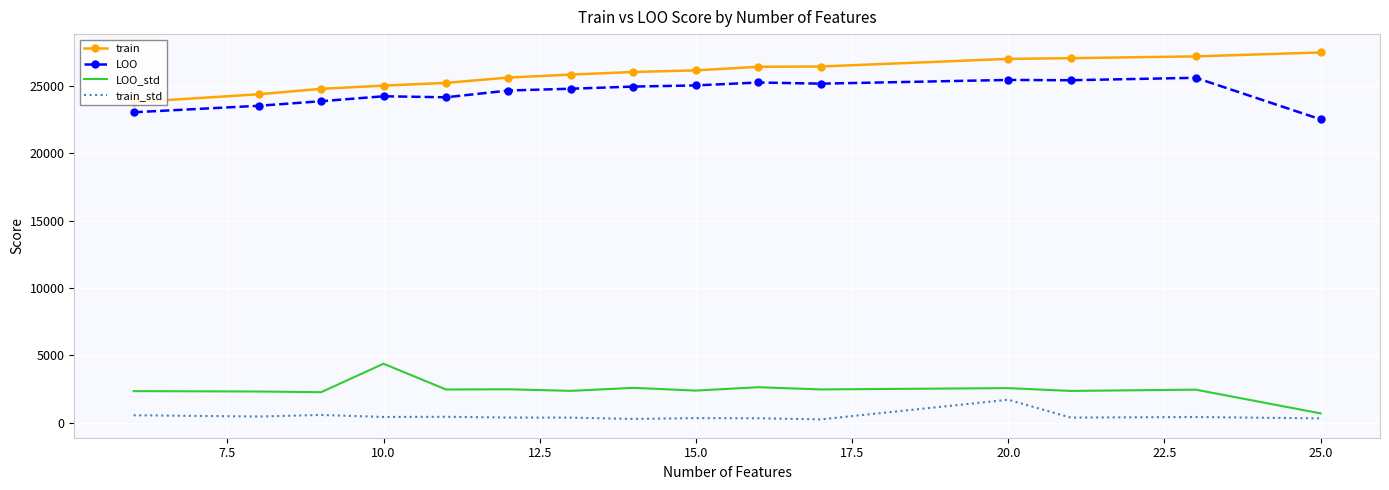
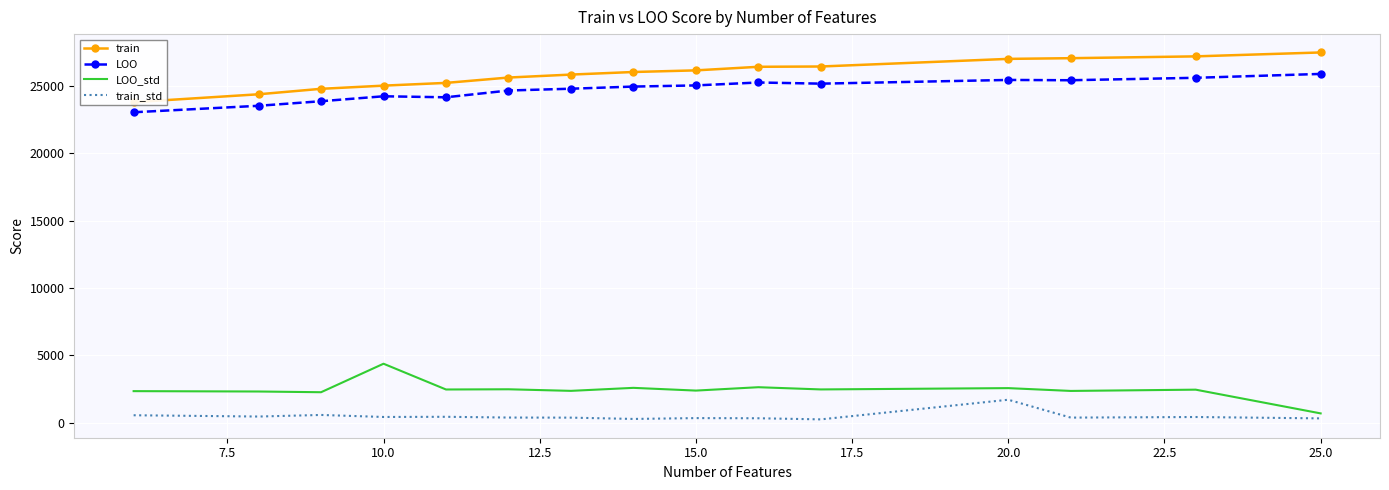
  {
    "train": {
      "10.0": 25000,
      "15.0": 26200,
      "20.0": 27000,
      "25.0": 27500
    },
    "LOO": {
      "10.0": 24200,
      "15.0": 25100,
      "20.0": 25500,
-     "25.0": 22500
+     "25.0": 25900
    },
    "LOO_std": {
      "10.0": 4400,
      "15.0": 2400,
      "20.0": 2600,
      "25.0": 700
    },
    "train_std": {
      "10.0": 400,
      "15.0": 300,
      "20.0": 1700,
      "25.0": 300
    }
  }
